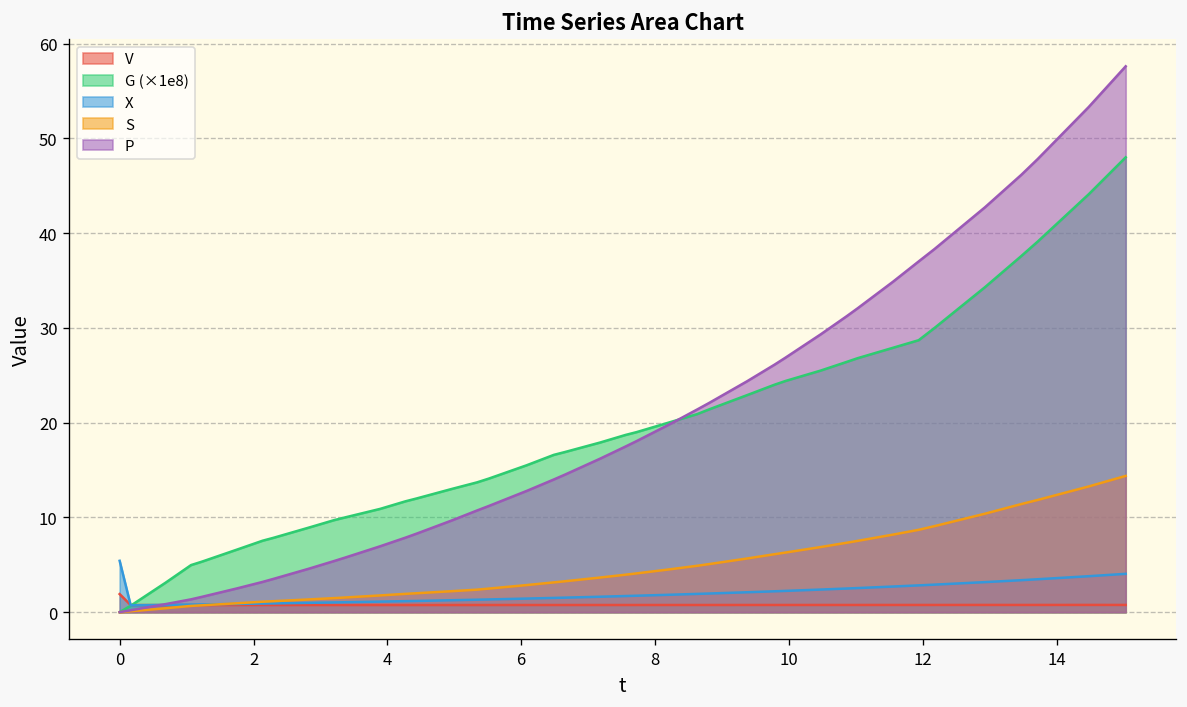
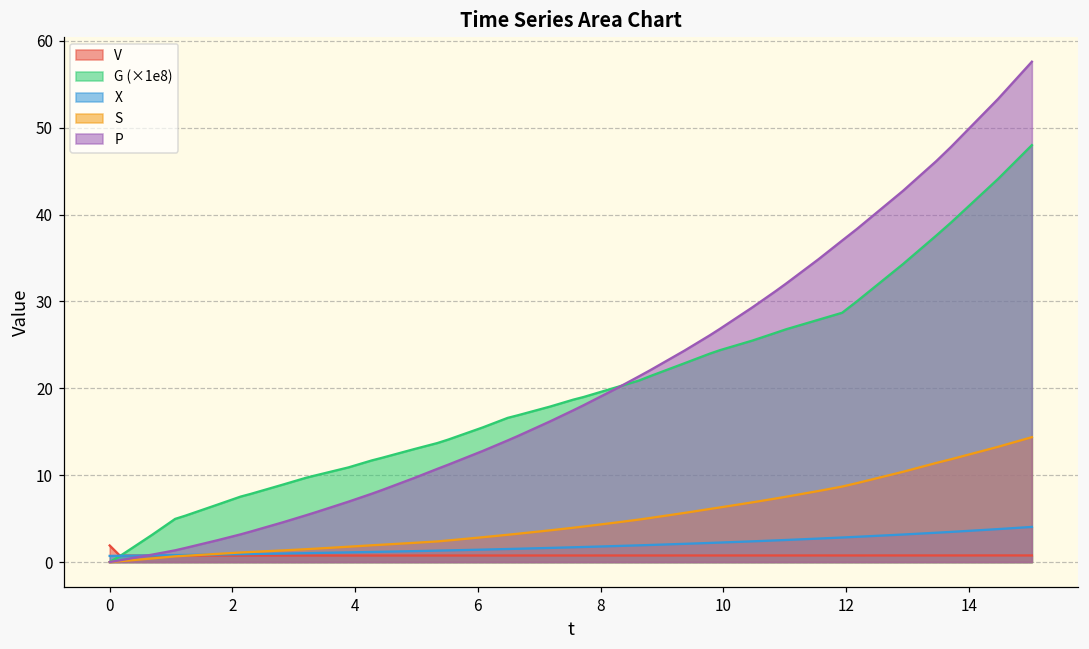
  {
    "V": {
      "0": 2
    },
    "X": {
-     "0": 5
+     "0": 1
    }
  }
